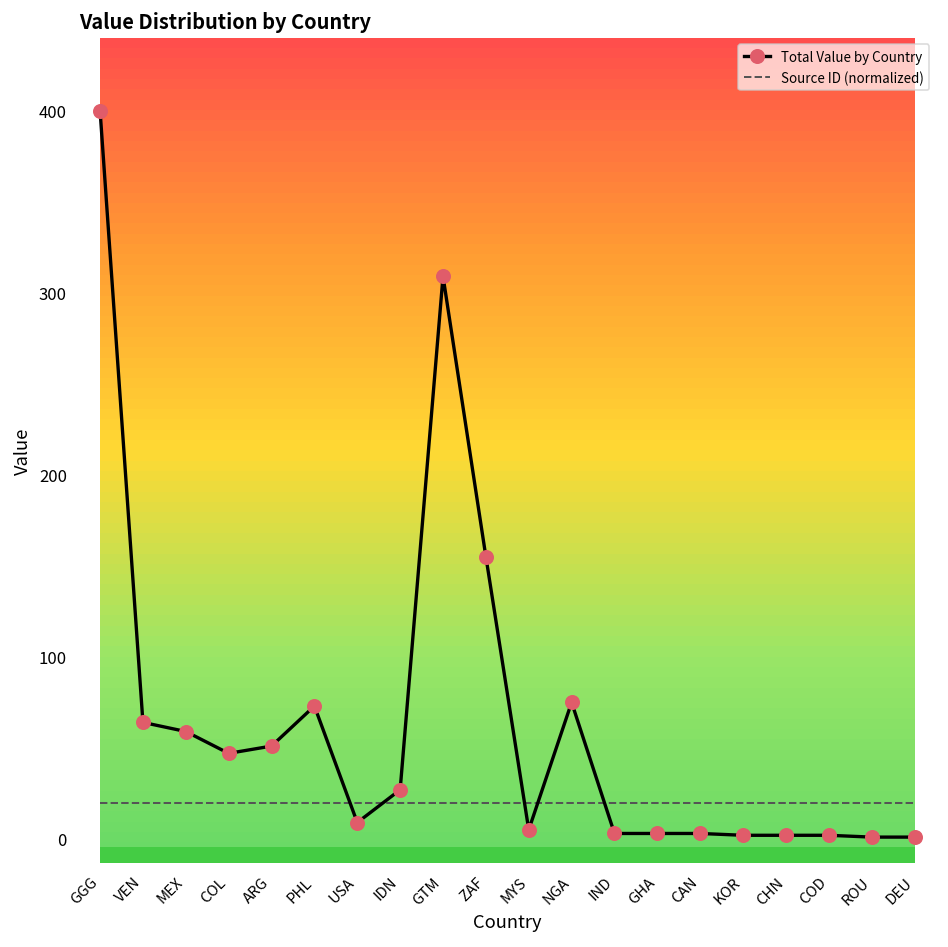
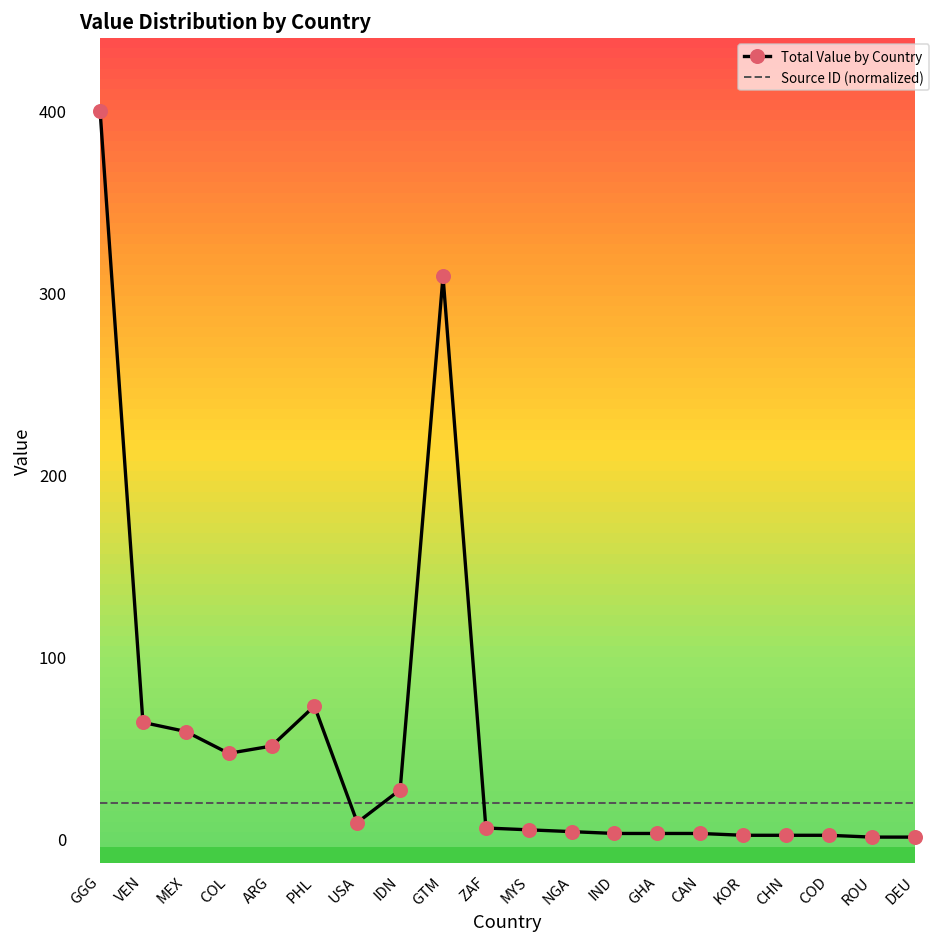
  {
    "Total Value by Country": {
      "VEN": 64,
      "MEX": 59,
      "COL": 47,
      "ARG": 51,
      "PHL": 73,
      "USA": 9,
      "IDN": 27,
      "GTM": 309,
-     "ZAF": 155,
+     "ZAF": 6,
      "MYS": 5,
-     "NGA": 75,
+     "NGA": 4,
      "IND": 3,
      "GHA": 3,
      "CAN": 3,
      "KOR": 2,
      "CHN": 2,
      "COD": 2,
      "ROU": 1,
      "DEU": 1
    },
    "Source ID (normalized)": {
      "VEN": 20,
      "MEX": 20,
      "COL": 20,
      "ARG": 20,
      "PHL": 20,
      "USA": 20,
      "IDN": 20,
      "GTM": 20,
      "ZAF": 20,
      "MYS": 20,
      "NGA": 20,
      "IND": 20,
      "GHA": 20,
      "CAN": 20,
      "KOR": 20,
      "CHN": 20,
      "COD": 20,
      "ROU": 20
    }
  }
